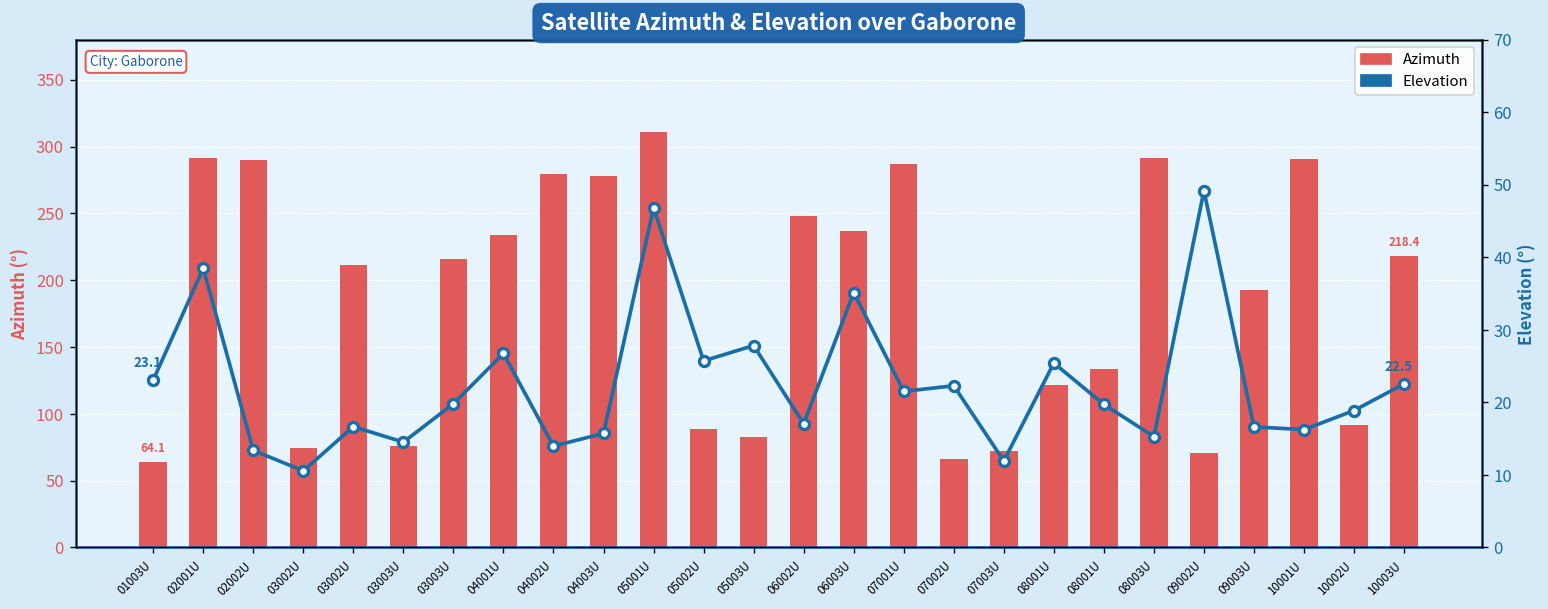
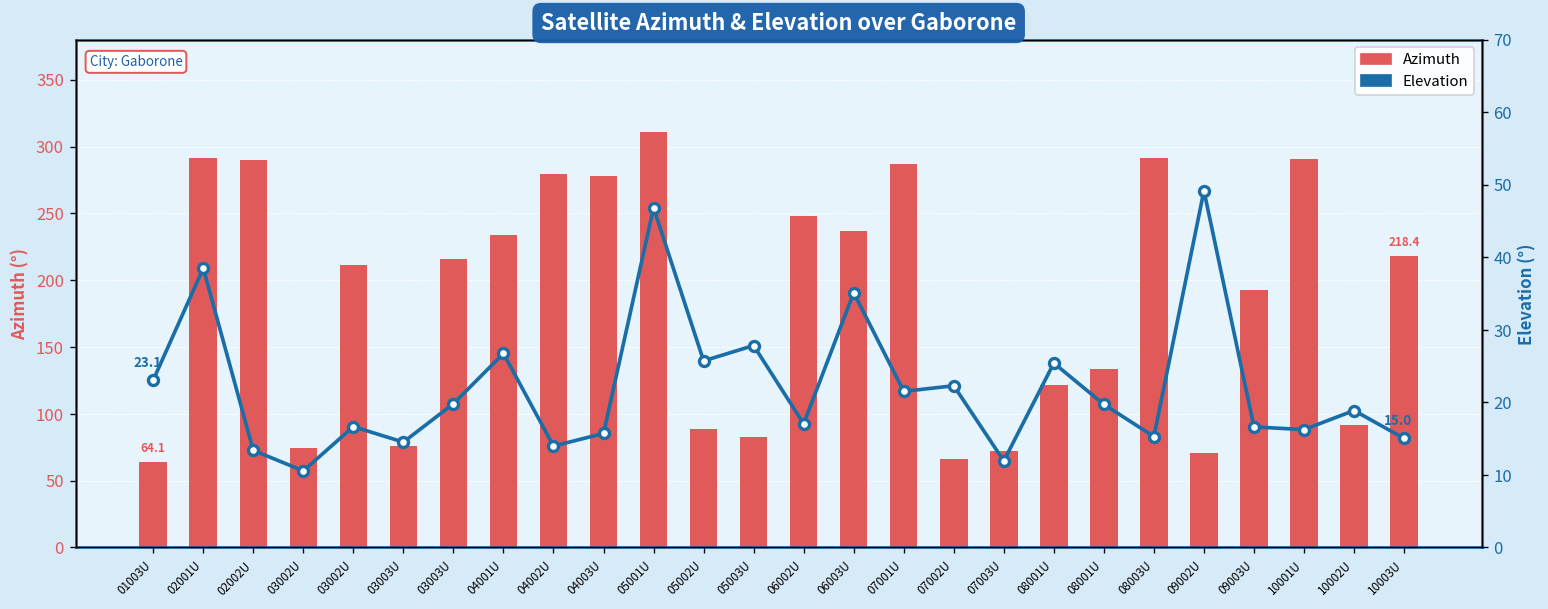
  {
    "Azimuth": {
      "01003U": 64.1,
      "10003U": 218.4
    },
    "Elevation": {
      "01003U": 23.1,
-     "10003U": 22.5
+     "10003U": 15.0
    }
  }
